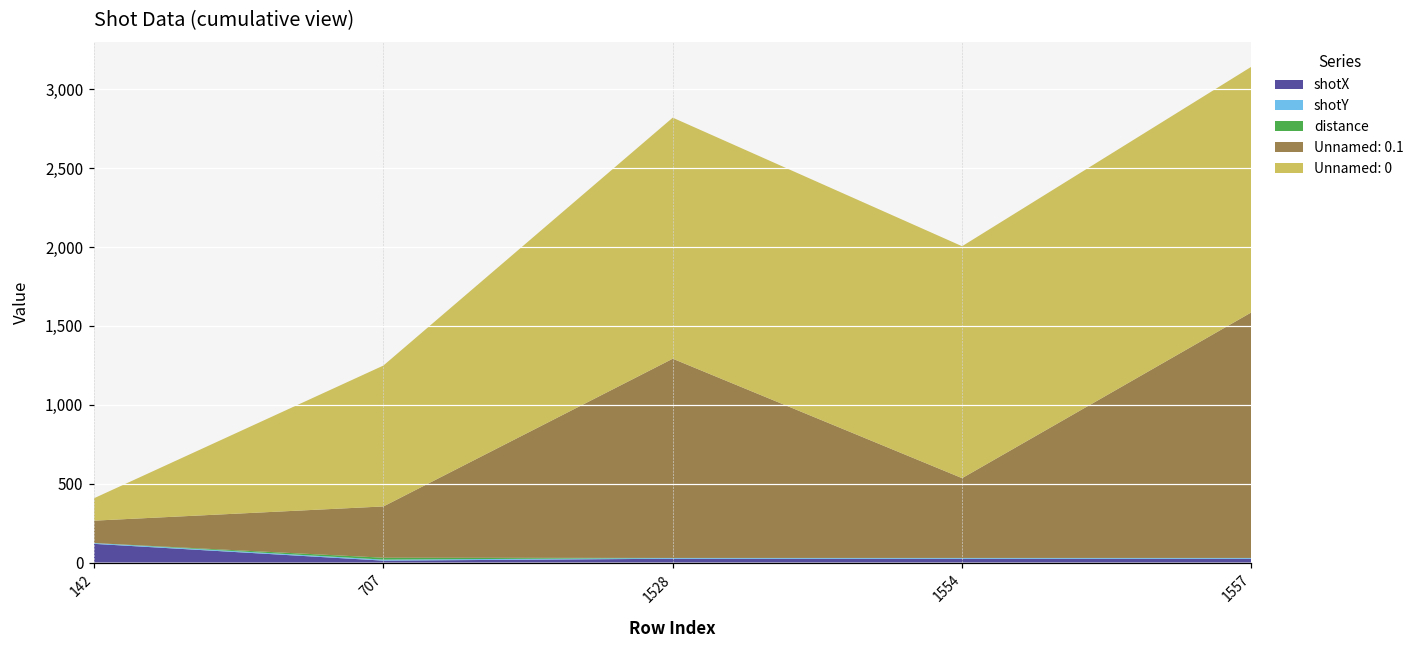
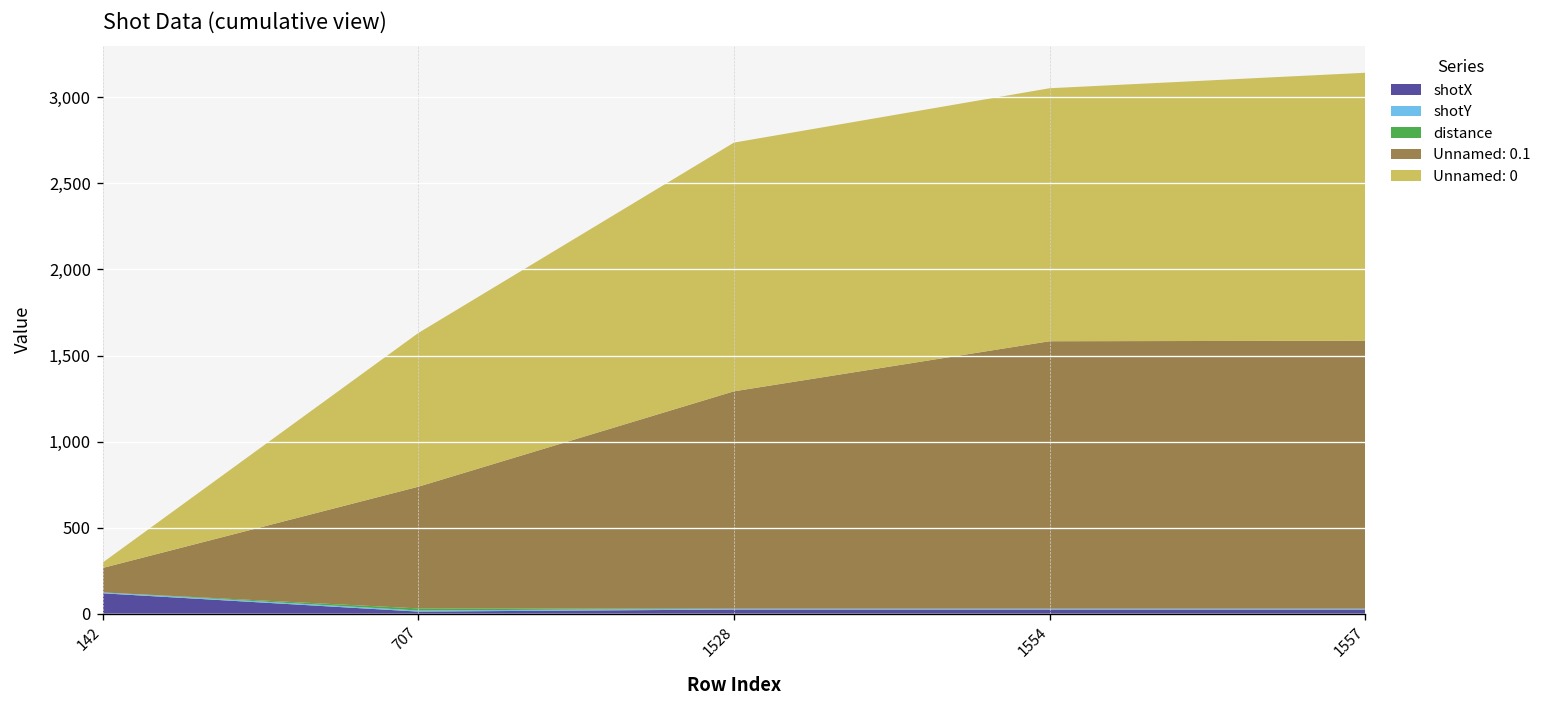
  {
    "Unnamed: 0.1": {
      "142": "140",
-     "707": "330",
+     "707": "710",
      "1528": "1,260",
-     "1554": "510",
+     "1554": "1,550",
      "1557": "1,560"
    },
    "Unnamed: 0": {
-     "142": "140",
+     "142": "30",
      "707": "890",
-     "1528": "1,530",
+     "1528": "1,450",
      "1554": "1,470",
      "1557": "1,560"
    }
  }
